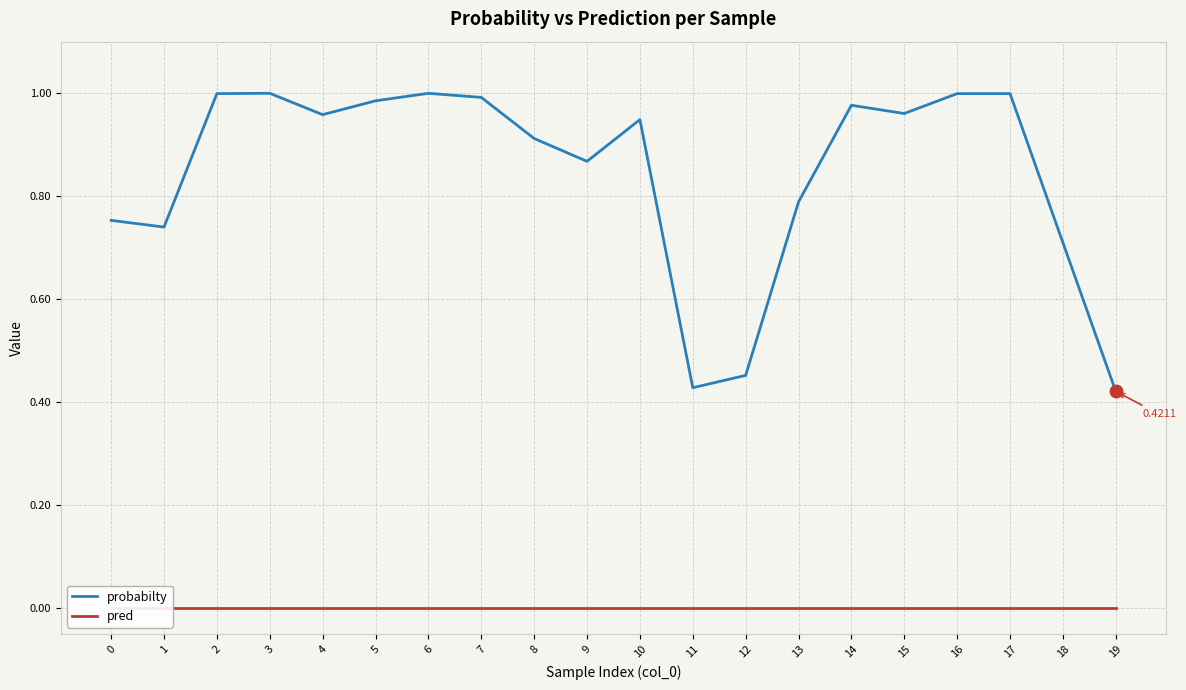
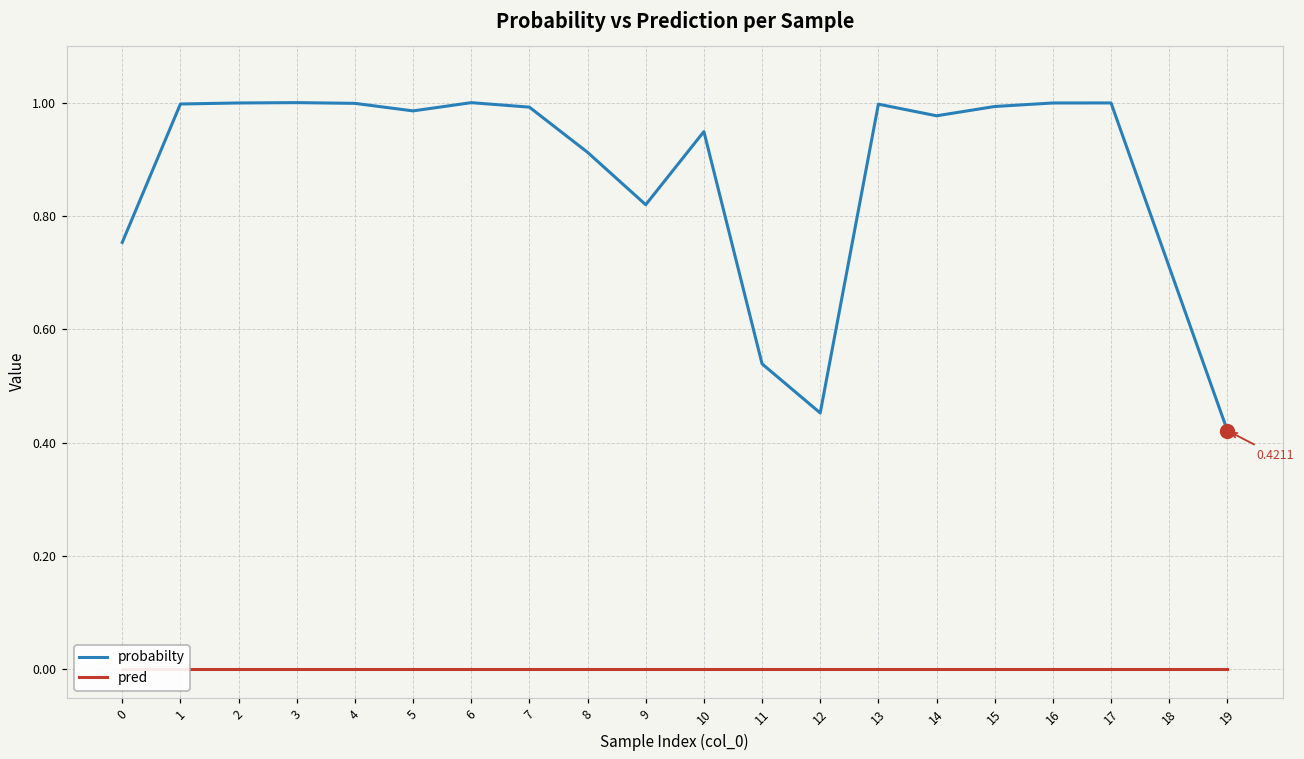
  {
    "probabilty": {
      "0": 0.75,
-     "1": 0.74,
+     "1": 1.00,
      "2": 1.00,
      "3": 1.00,
-     "4": 0.96,
+     "4": 1.00,
      "5": 0.99,
      "6": 1.00,
      "7": 0.99,
      "8": 0.91,
-     "9": 0.87,
+     "9": 0.82,
      "10": 0.95,
-     "11": 0.43,
+     "11": 0.54,
      "12": 0.45,
-     "13": 0.79,
+     "13": 1.00,
      "14": 0.98,
-     "15": 0.96,
+     "15": 0.99,
      "16": 1.00,
      "17": 1.00,
      "18": 0.71
    }
  }
